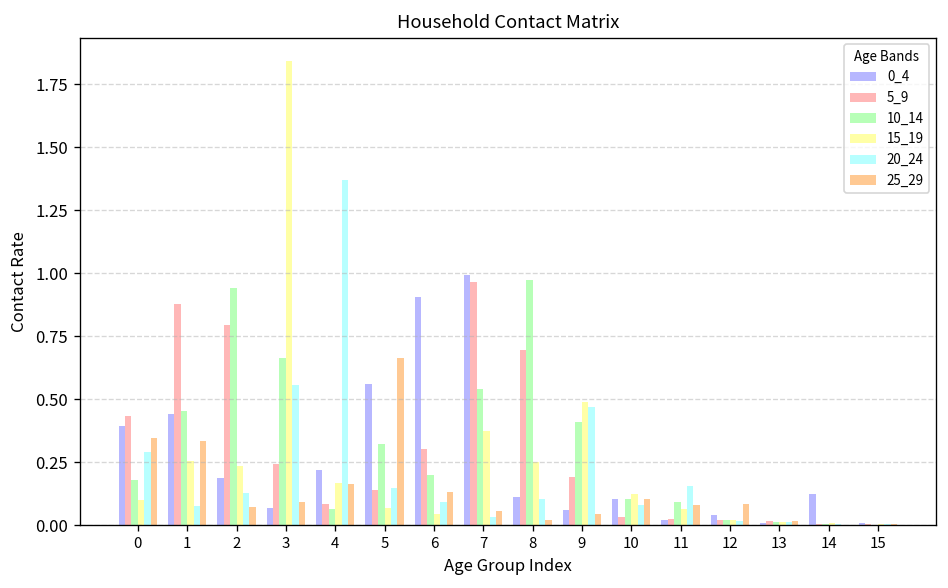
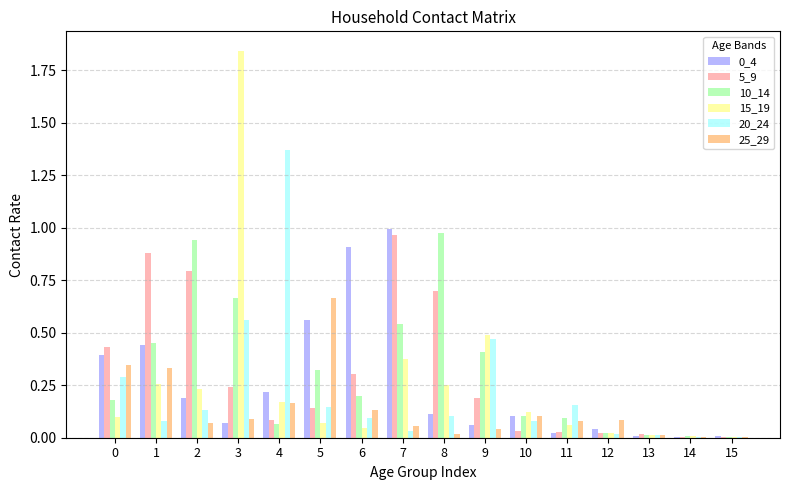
  {
    "0_4": {
      "0": 0.39,
      "1": 0.44,
      "2": 0.19,
      "3": 0.07,
      "4": 0.22,
      "5": 0.56,
      "6": 0.91,
      "7": 0.99,
      "8": 0.11,
      "9": 0.06,
      "10": 0.10,
      "11": 0.02,
      "12": 0.04,
-     "14": 0.12
+     "14": 0.00
    },
    "10_14": {
      "0": 0.18,
      "1": 0.45,
      "2": 0.94,
      "3": 0.67,
      "4": 0.06,
      "5": 0.32,
      "6": 0.20,
      "7": 0.54,
      "8": 0.97,
      "9": 0.41,
      "10": 0.10,
      "11": 0.09,
      "12": 0.02,
      "13": 0.01
    },
    "15_19": {
      "0": 0.10,
      "1": 0.26,
      "2": 0.23,
      "3": 1.84,
      "4": 0.17,
      "5": 0.07,
      "6": 0.05,
      "7": 0.37,
      "8": 0.25,
      "9": 0.49,
      "10": 0.12,
      "11": 0.06,
      "12": 0.02,
      "13": 0.01
    },
    "20_24": {
      "0": 0.29,
      "1": 0.08,
      "2": 0.13,
      "3": 0.56,
      "4": 1.37,
      "5": 0.15,
      "6": 0.09,
      "7": 0.03,
      "8": 0.10,
      "9": 0.47,
      "10": 0.08,
      "11": 0.16,
      "12": 0.02
    }
  }
